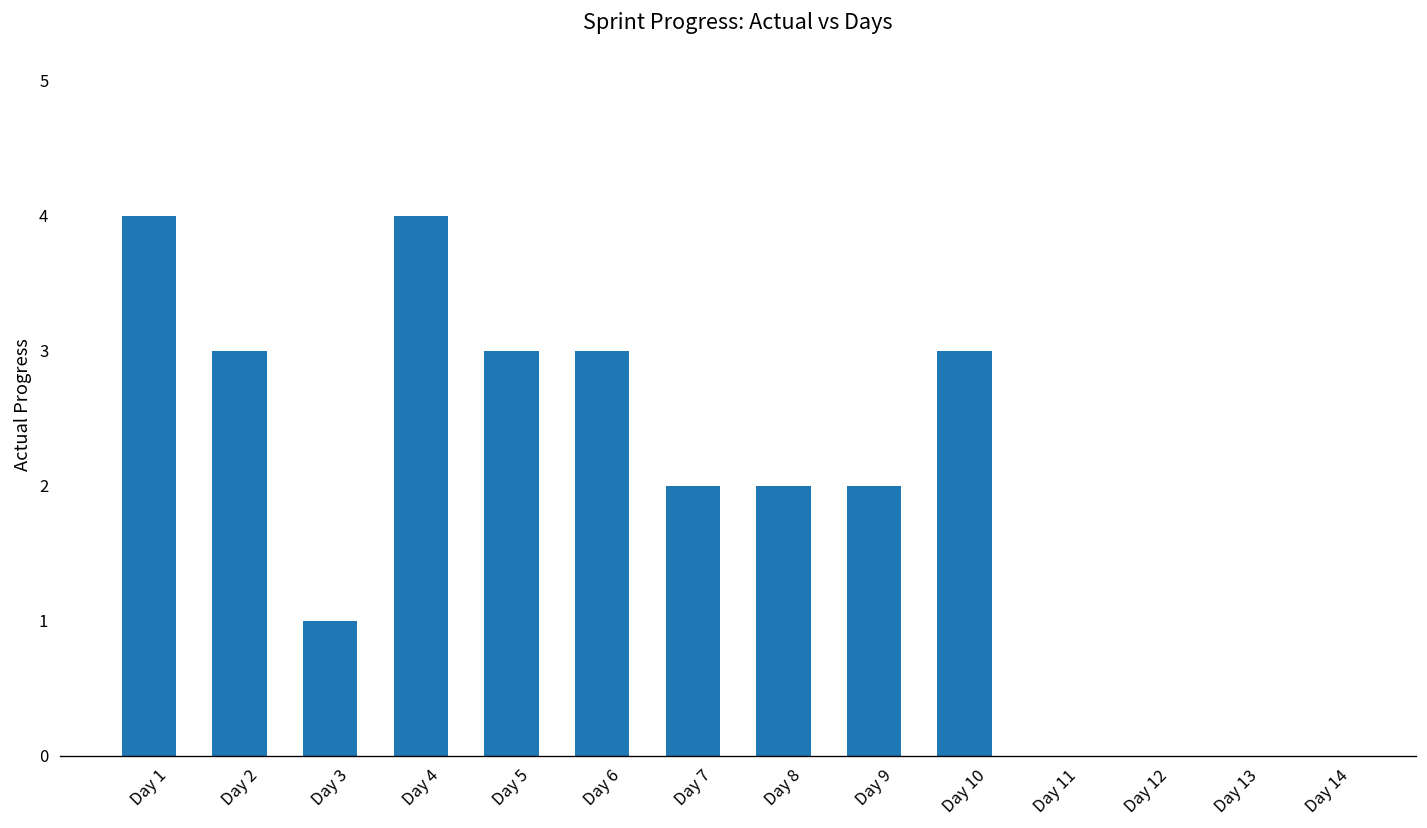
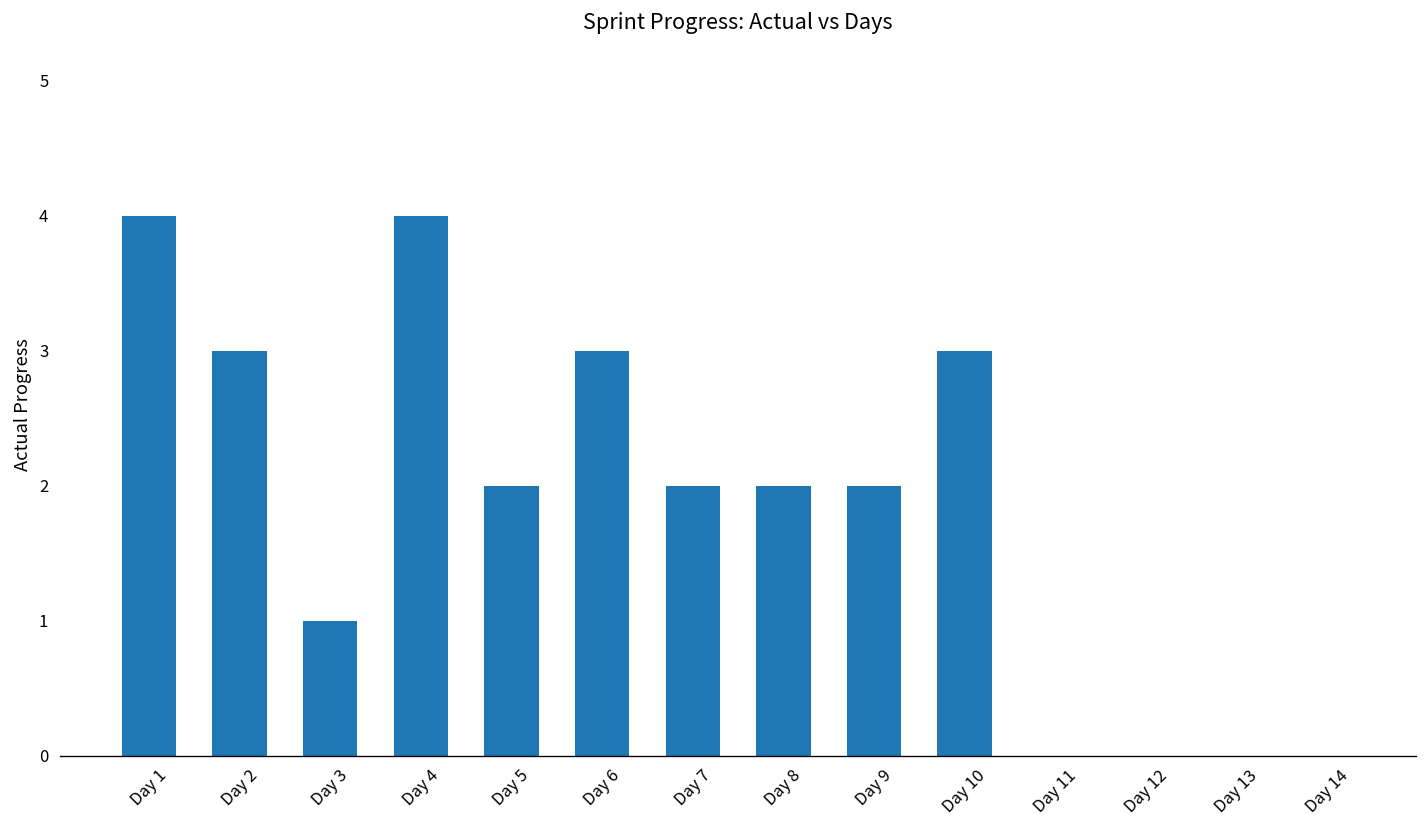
  {
    "Day 1": 4,
    "Day 2": 3,
    "Day 3": 1,
    "Day 4": 4,
-   "Day 5": 3,
+   "Day 5": 2,
    "Day 6": 3,
    "Day 7": 2,
    "Day 8": 2,
    "Day 9": 2,
    "Day 10": 3,
    "Day 11": 0,
    "Day 12": 0,
    "Day 13": 0,
    "Day 14": 0
  }
